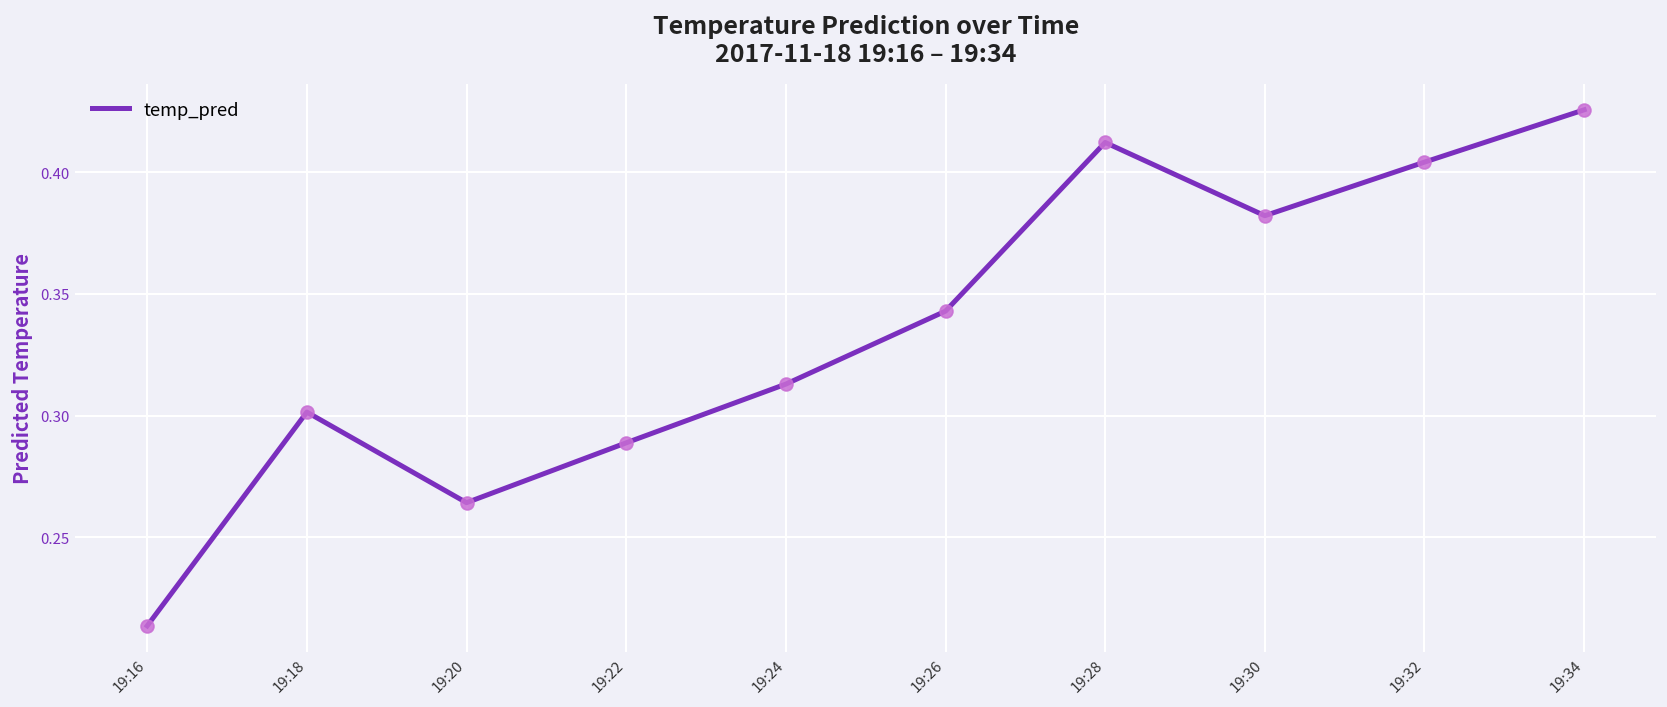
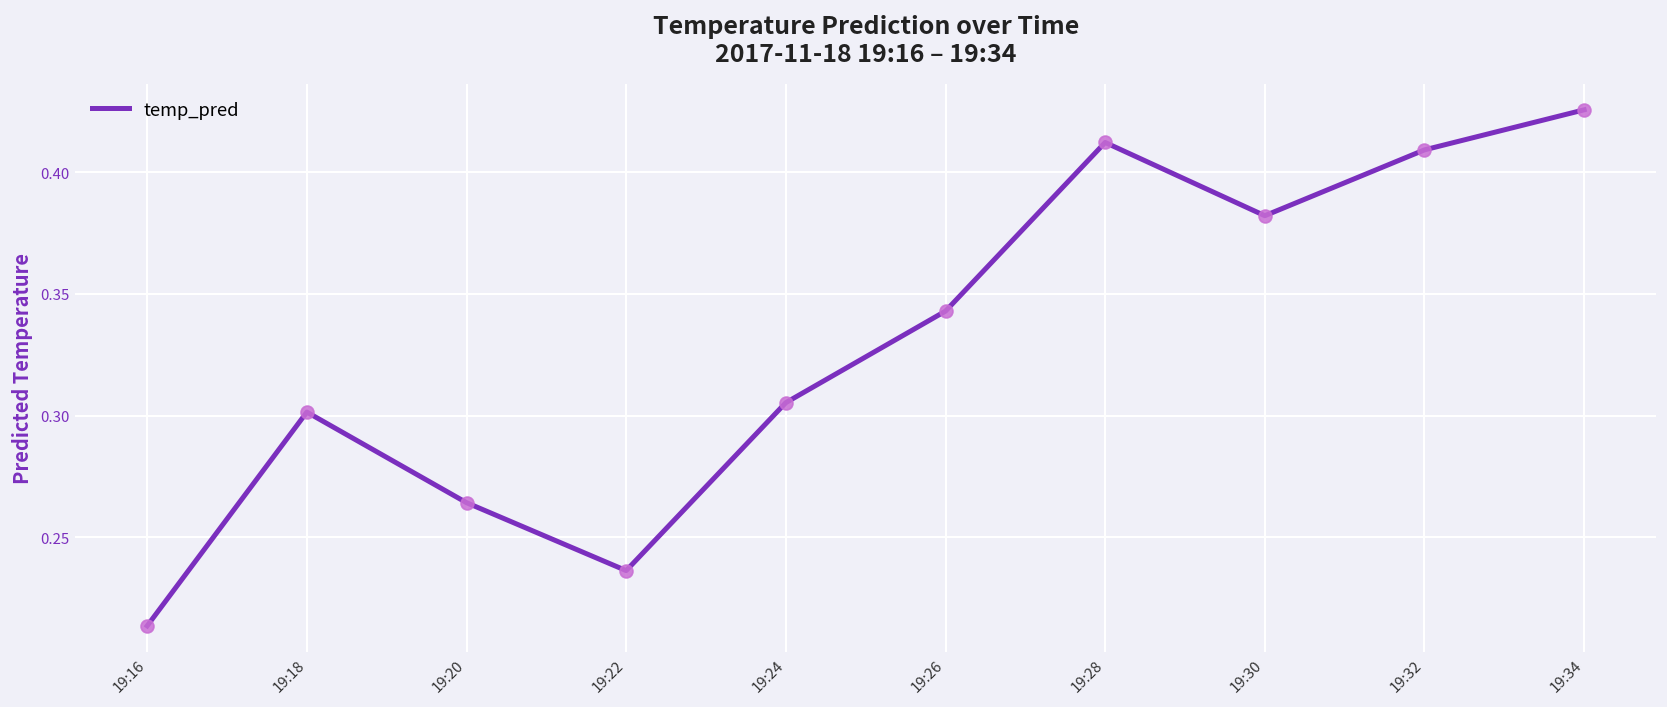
  {
    "19:16": 0.214,
    "19:18": 0.301,
    "19:20": 0.264,
-   "19:22": 0.289,
-   "19:24": 0.313,
+   "19:22": 0.236,
+   "19:24": 0.305,
    "19:26": 0.343,
    "19:28": 0.412,
    "19:30": 0.382,
-   "19:32": 0.404,
+   "19:32": 0.409,
    "19:34": 0.426
  }
